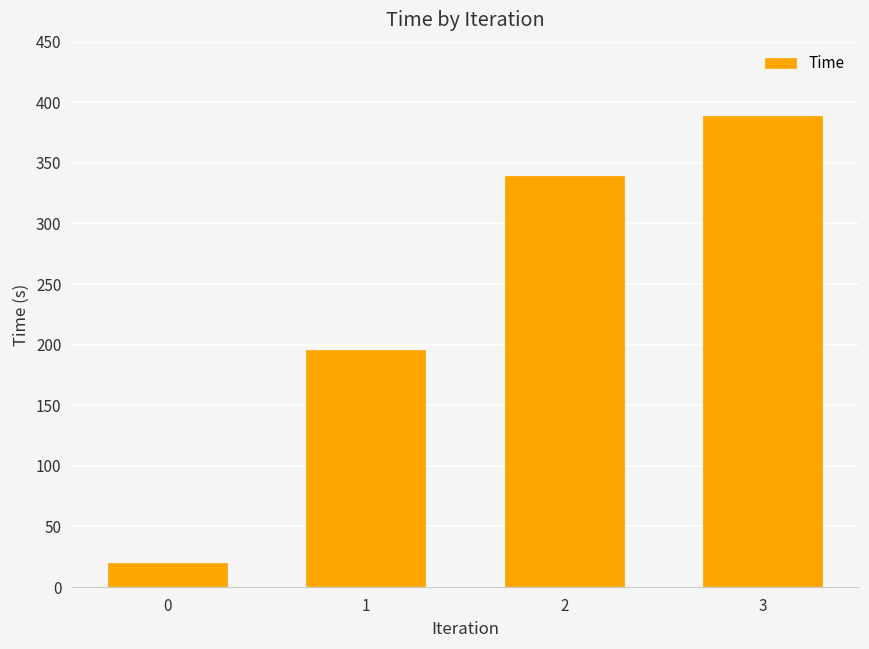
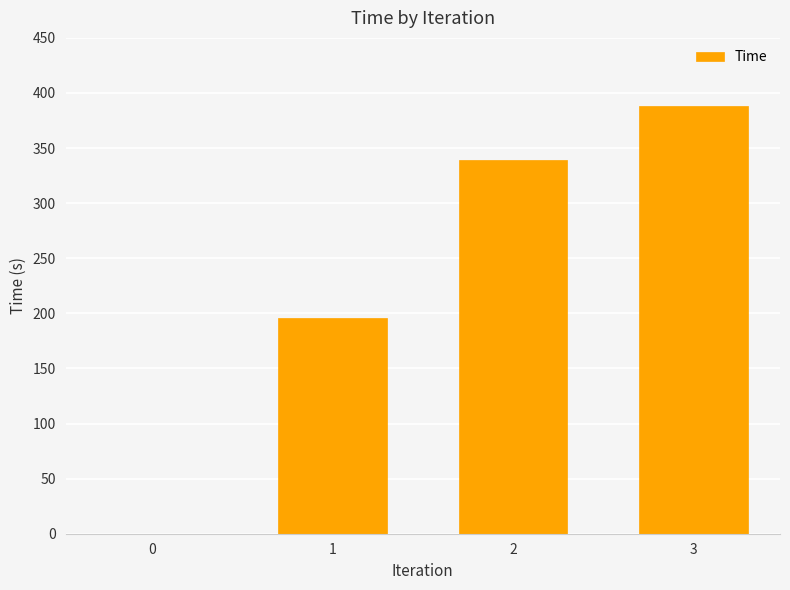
  {
-   "0": 20,
+   "0": 0,
    "1": 196,
    "2": 339,
    "3": 388
  }
